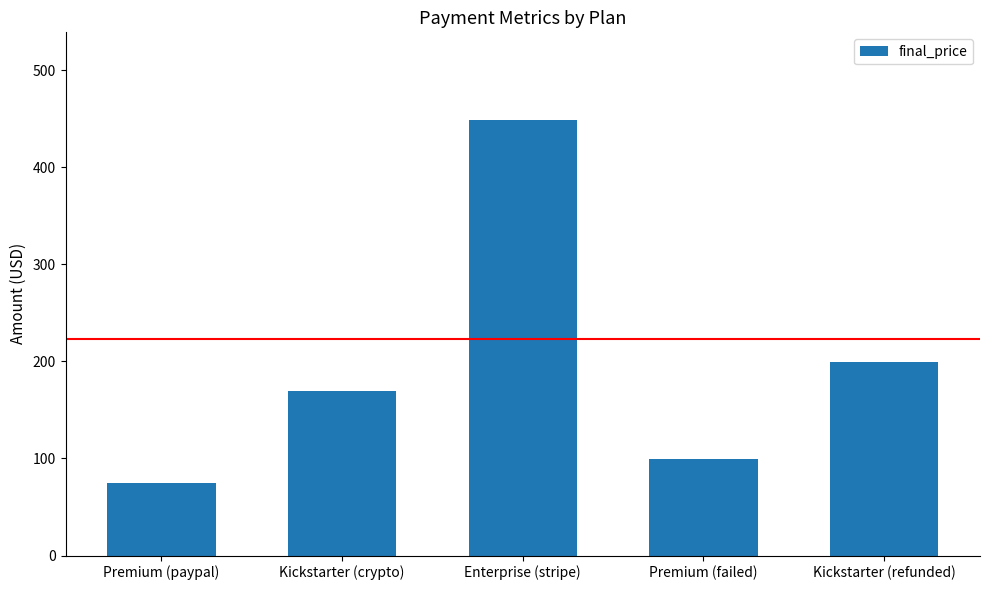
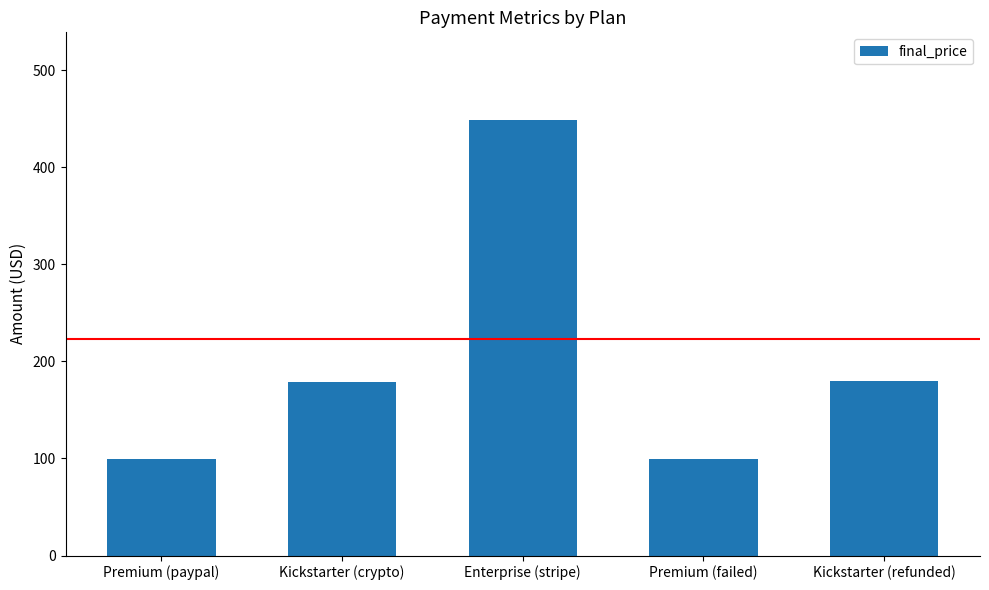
  {
-   "Premium (paypal)": 70,
-   "Kickstarter (crypto)": 170,
+   "Premium (paypal)": 100,
+   "Kickstarter (crypto)": 180,
    "Enterprise (stripe)": 450,
    "Premium (failed)": 100,
-   "Kickstarter (refunded)": 200
+   "Kickstarter (refunded)": 180
  }
